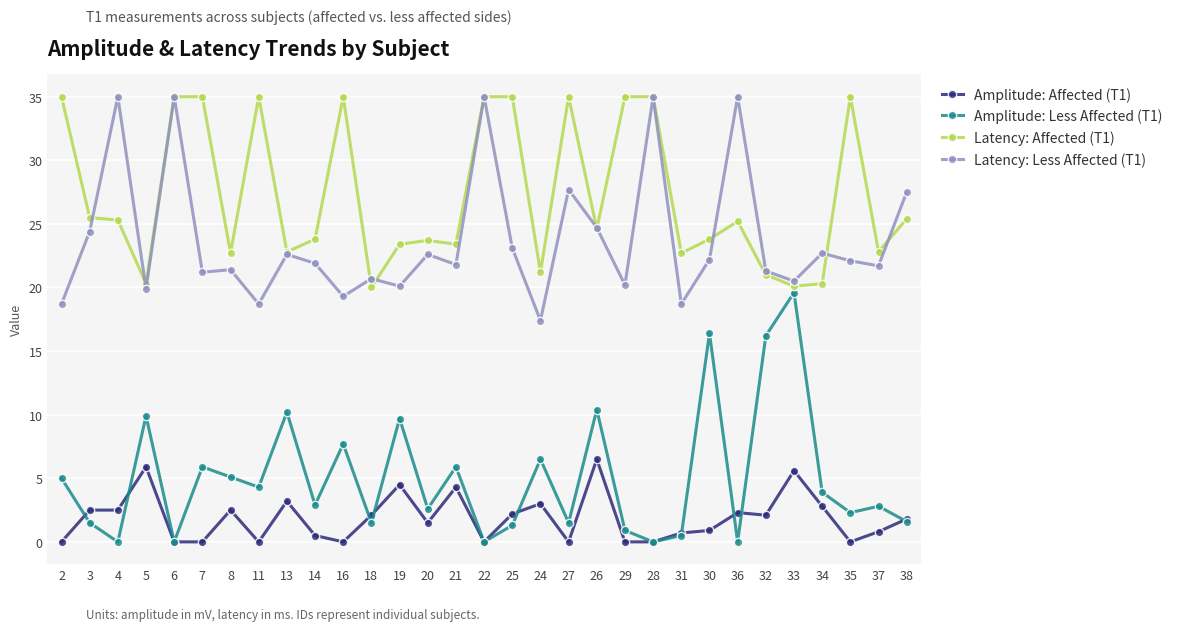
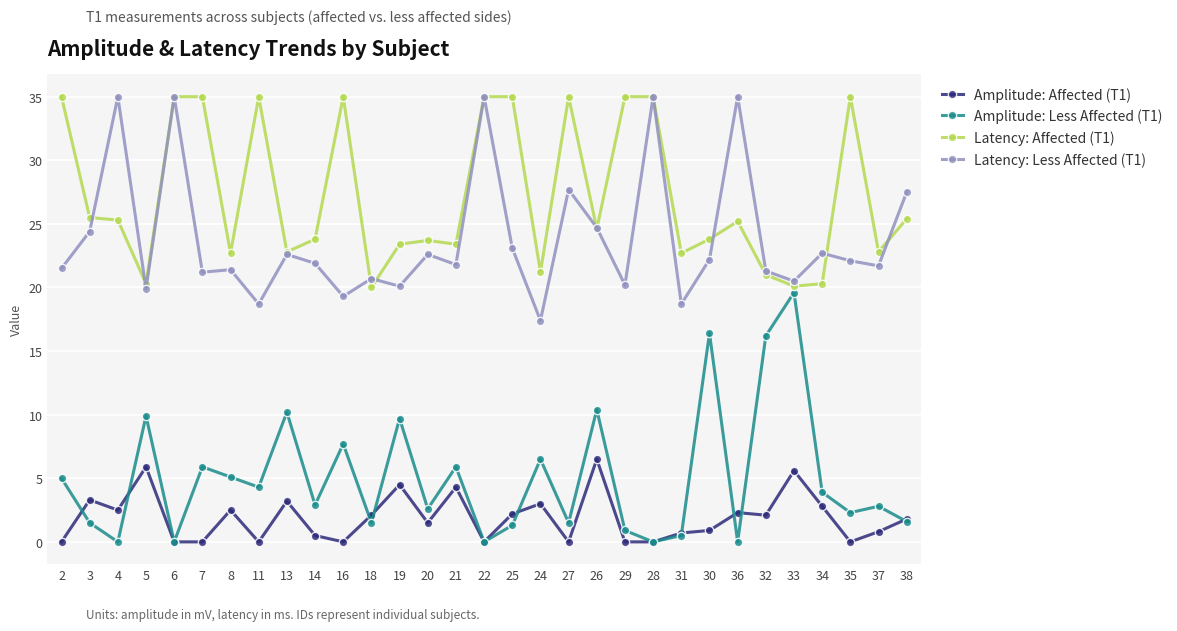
  {
    "Amplitude: Affected (T1)": {
      "2": 0.0,
-     "3": 2.5,
+     "3": 3.3,
      "4": 2.5,
      "5": 5.9,
      "7": 0.0,
      "8": 2.5,
      "11": 0.0,
      "13": 3.2,
      "14": 0.5,
      "16": 0.0,
      "18": 2.1,
      "19": 4.5,
      "20": 1.5,
      "21": 4.3,
      "25": 2.2,
      "24": 3.0,
      "27": 0.0,
      "26": 6.5,
      "29": 0.0,
      "30": 0.9,
      "36": 2.3,
      "32": 2.1,
      "33": 5.6,
      "34": 2.8,
      "35": 0.0,
      "37": 0.8
    },
    "Amplitude: Less Affected (T1)": {
      "2": 5.0,
      "3": 1.5,
      "4": 0.0,
      "5": 9.9,
      "7": 5.9,
      "8": 5.1,
      "11": 4.3,
      "13": 10.2,
      "14": 2.9,
      "16": 7.7,
      "18": 1.5,
      "19": 9.7,
      "20": 2.6,
      "21": 5.9,
      "25": 1.3,
      "24": 6.5,
      "27": 1.5,
      "26": 10.4,
      "29": 0.9,
      "30": 16.4,
      "36": 0.0,
      "32": 16.2,
      "33": 19.6,
      "34": 3.9,
      "35": 2.3,
      "37": 2.8
    },
    "Latency: Affected (T1)": {
      "2": 35.0,
      "3": 25.5,
      "4": 25.3,
      "5": 20.3,
      "7": 35.0,
      "8": 22.7,
      "11": 35.0,
      "14": 23.8,
      "16": 35.0,
      "18": 20.0,
      "19": 23.4,
      "20": 23.7,
      "21": 23.4,
      "25": 35.0,
      "24": 21.2,
      "27": 35.0,
      "29": 35.0,
      "31": 22.7,
      "30": 23.8,
      "36": 25.2,
      "32": 21.0,
      "33": 20.1,
      "34": 20.3,
      "35": 35.0,
      "37": 22.8,
      "38": 25.4
    },
    "Latency: Less Affected (T1)": {
-     "2": 18.7,
+     "2": 21.5,
      "3": 24.4,
      "4": 35.0,
      "5": 19.9,
      "7": 21.2,
      "8": 21.4,
      "11": 18.7,
      "14": 21.9,
      "16": 19.3,
      "18": 20.7,
      "19": 20.1,
      "20": 22.6,
      "21": 21.8,
      "25": 23.1,
      "24": 17.4,
      "27": 27.7,
      "29": 20.2,
      "31": 18.7,
      "30": 22.2,
      "36": 35.0,
      "32": 21.3,
      "33": 20.5,
      "34": 22.7,
      "35": 22.1,
      "37": 21.7,
      "38": 27.5
    }
  }
